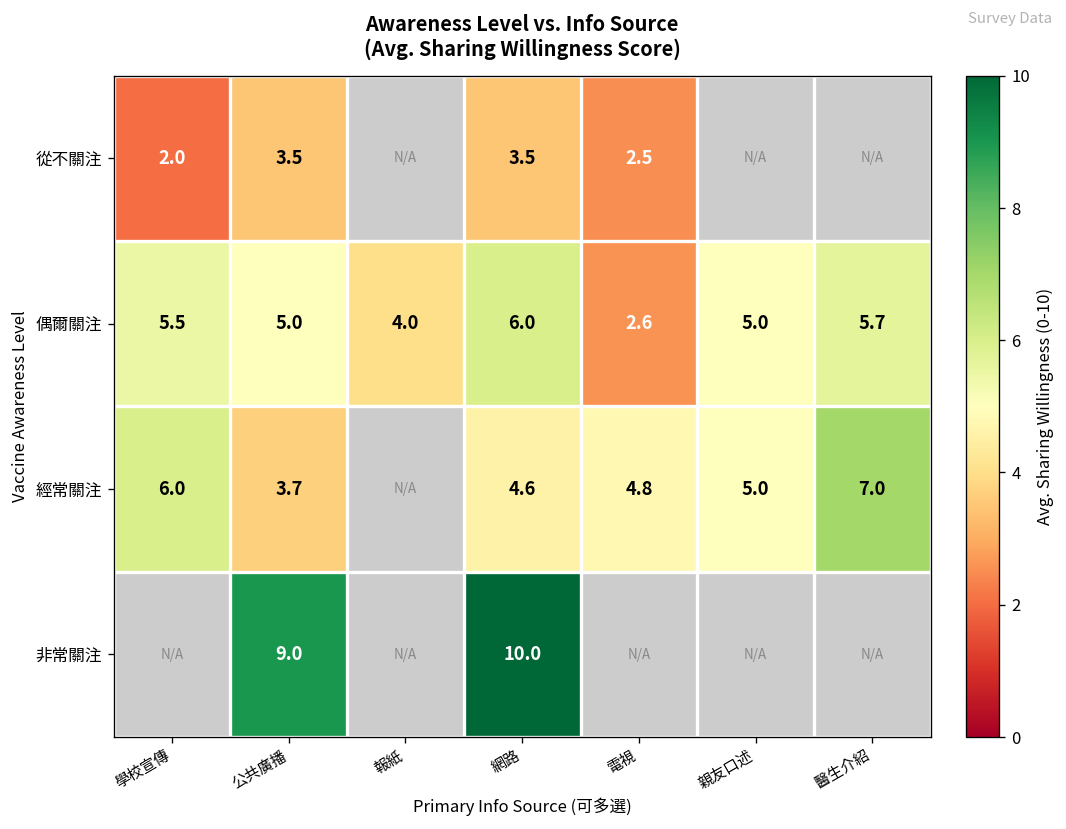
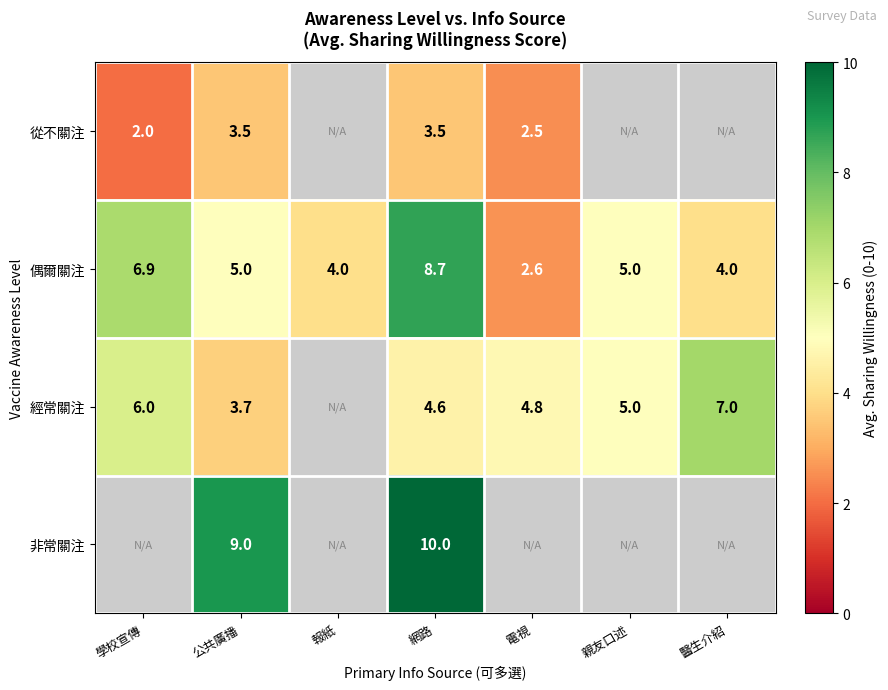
  {
    "從不關注": {
      "學校宣傳": 2.0,
      "公共廣播": 3.5,
      "網路": 3.5,
      "電視": 2.5
    },
    "偶爾關注": {
-     "學校宣傳": 5.5,
+     "學校宣傳": 6.9,
      "公共廣播": 5.0,
      "報紙": 4.0,
-     "網路": 6.0,
+     "網路": 8.7,
      "電視": 2.6,
      "親友口述": 5.0,
-     "醫生介紹": 5.7
+     "醫生介紹": 4.0
    },
    "經常關注": {
      "學校宣傳": 6.0,
      "公共廣播": 3.7,
      "網路": 4.6,
      "電視": 4.8,
      "親友口述": 5.0,
      "醫生介紹": 7.0
    },
    "非常關注": {
      "公共廣播": 9.0,
      "網路": 10.0
    }
  }
